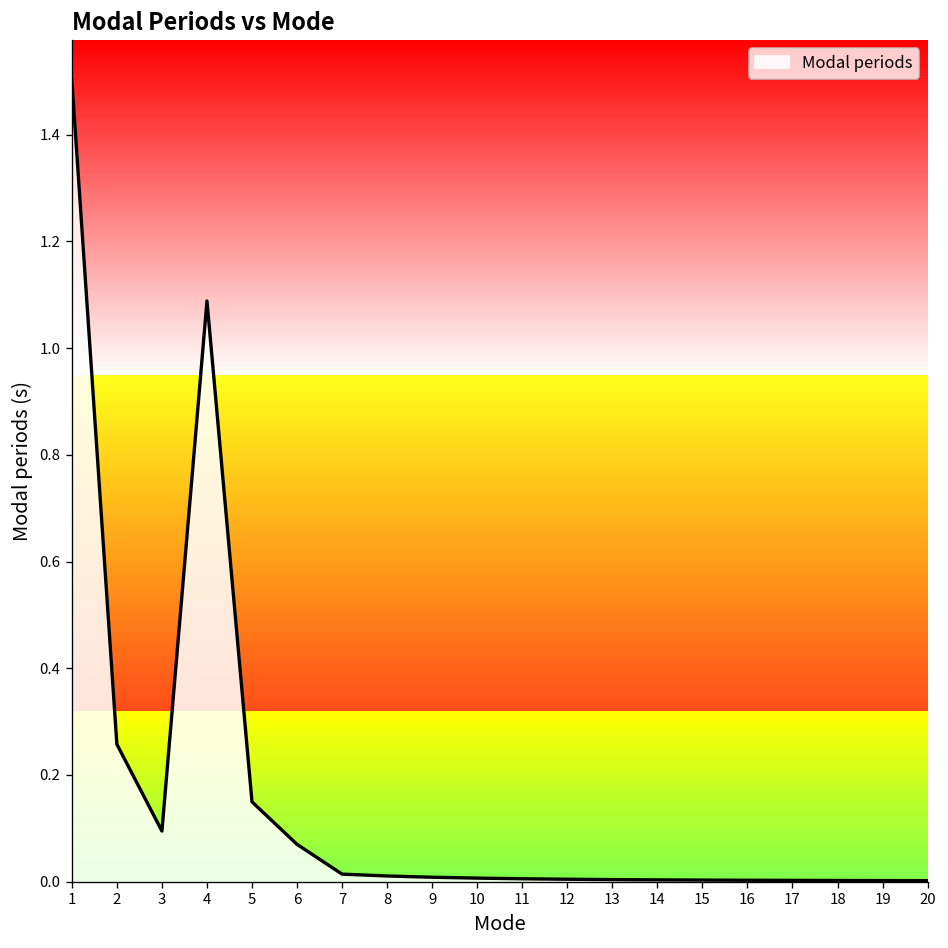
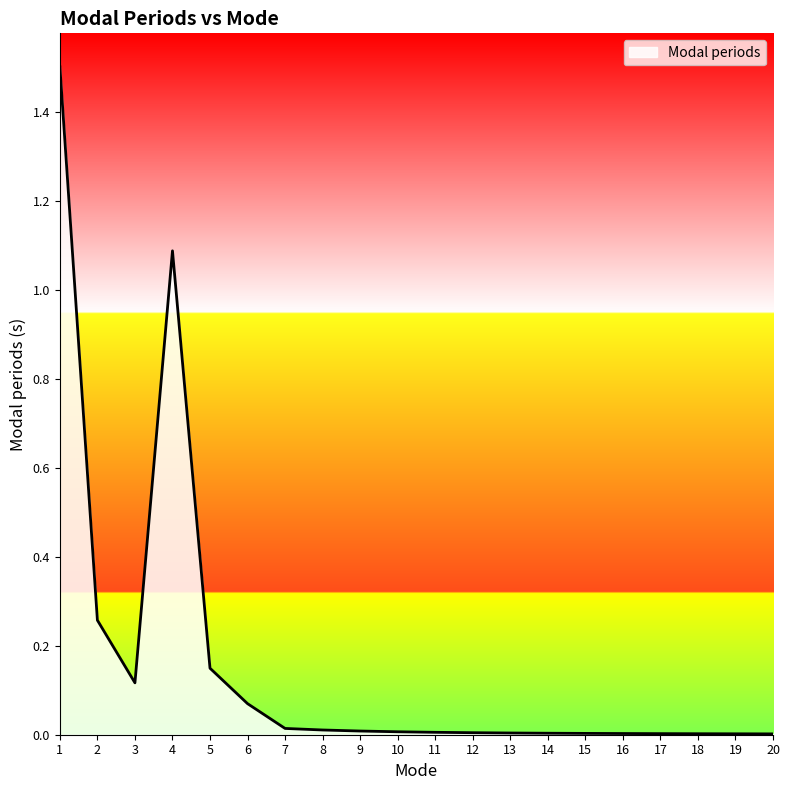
  {
    "1": 1.50,
    "2": 0.26,
-   "3": 0.09,
+   "3": 0.12,
    "4": 1.09,
    "5": 0.15,
    "6": 0.07,
    "7": 0.01,
    "8": 0.01,
    "9": 0.01,
    "10": 0.01,
    "11": 0.01,
    "12": 0.00,
    "13": 0.00,
    "14": 0.00,
    "15": 0.00,
    "16": 0.00,
    "17": 0.00,
    "18": 0.00,
    "19": 0.00,
    "20": 0.00
  }
